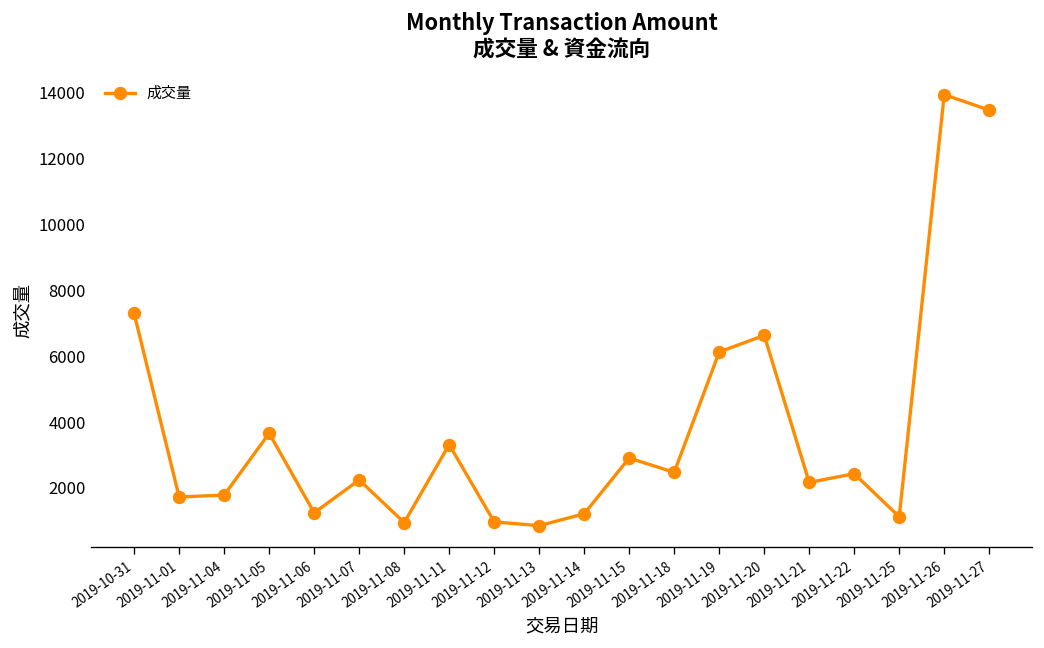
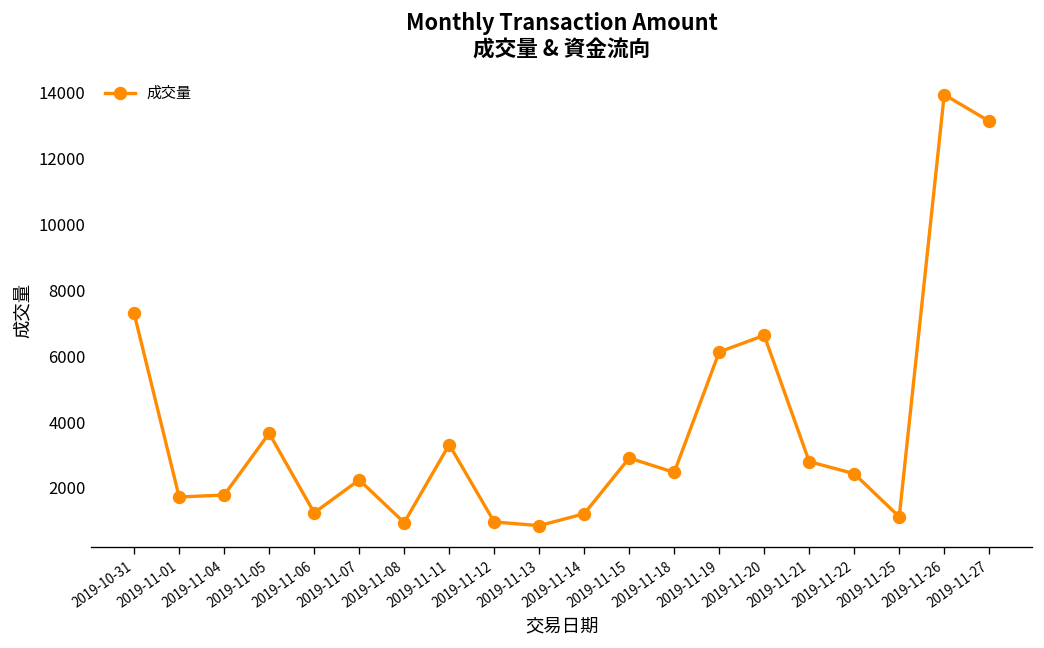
  {
    "2019-10-31": 7300,
    "2019-11-01": 1700,
    "2019-11-04": 1800,
    "2019-11-05": 3700,
    "2019-11-06": 1200,
    "2019-11-07": 2200,
    "2019-11-08": 900,
    "2019-11-11": 3300,
    "2019-11-12": 1000,
    "2019-11-13": 900,
    "2019-11-14": 1200,
    "2019-11-15": 2900,
    "2019-11-18": 2500,
    "2019-11-19": 6100,
    "2019-11-20": 6600,
-   "2019-11-21": 2200,
+   "2019-11-21": 2800,
    "2019-11-22": 2400,
    "2019-11-25": 1100,
    "2019-11-26": 13900,
-   "2019-11-27": 13500
+   "2019-11-27": 13100
  }
